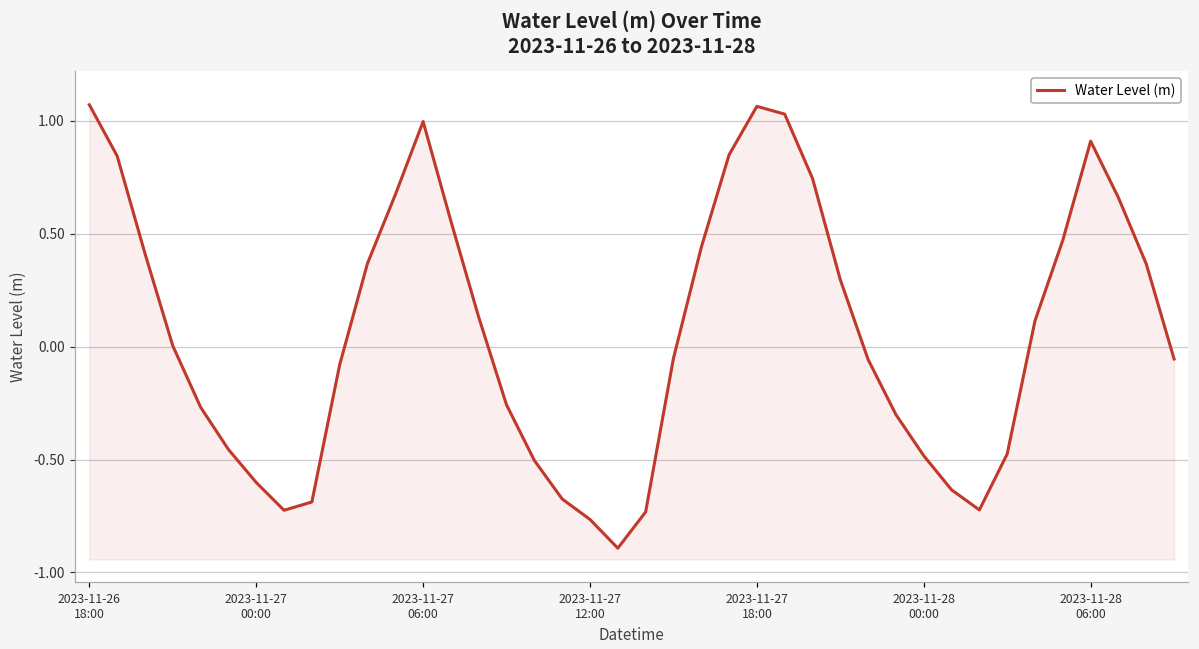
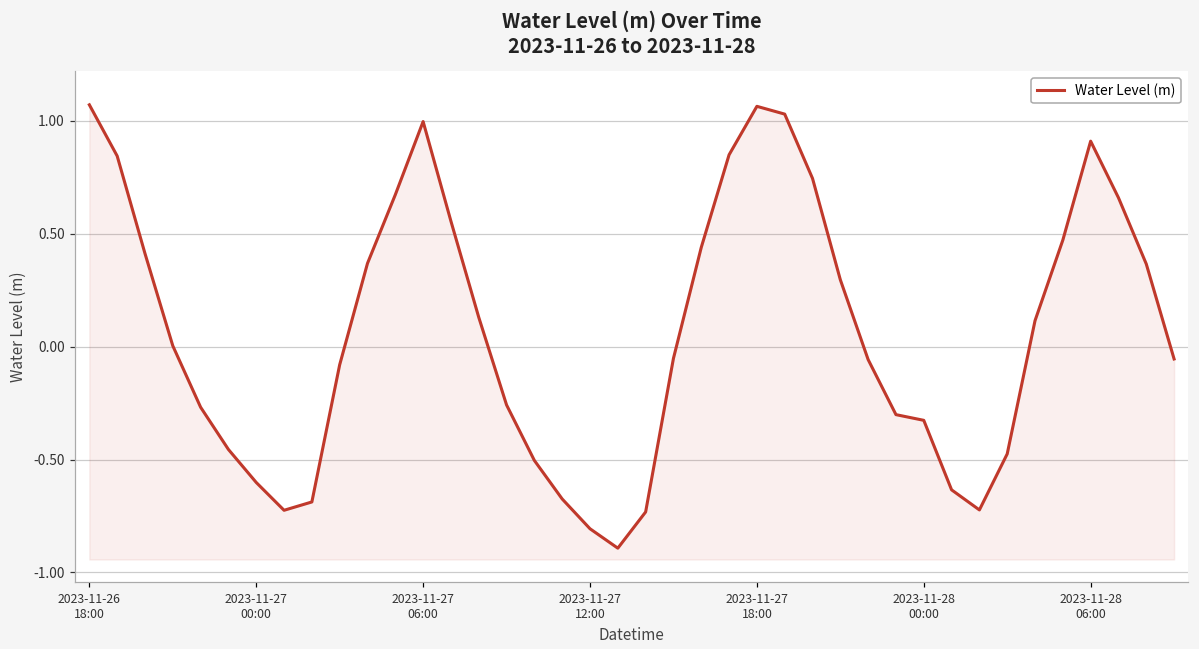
  {
    "2023-11-26 18:00": 1.07,
    "2023-11-27 00:00": -0.60,
    "2023-11-27 06:00": 1.00,
-   "2023-11-27 12:00": -0.77,
+   "2023-11-27 12:00": -0.81,
    "2023-11-27 18:00": 1.06,
-   "2023-11-28 00:00": -0.48,
+   "2023-11-28 00:00": -0.33,
    "2023-11-28 06:00": 0.91
  }
